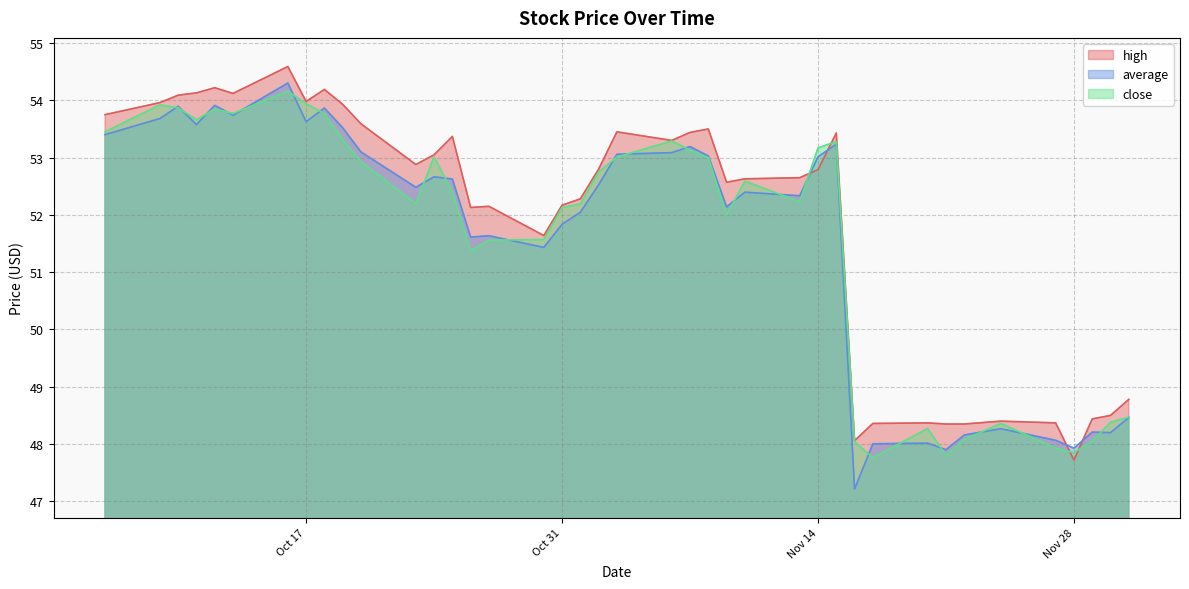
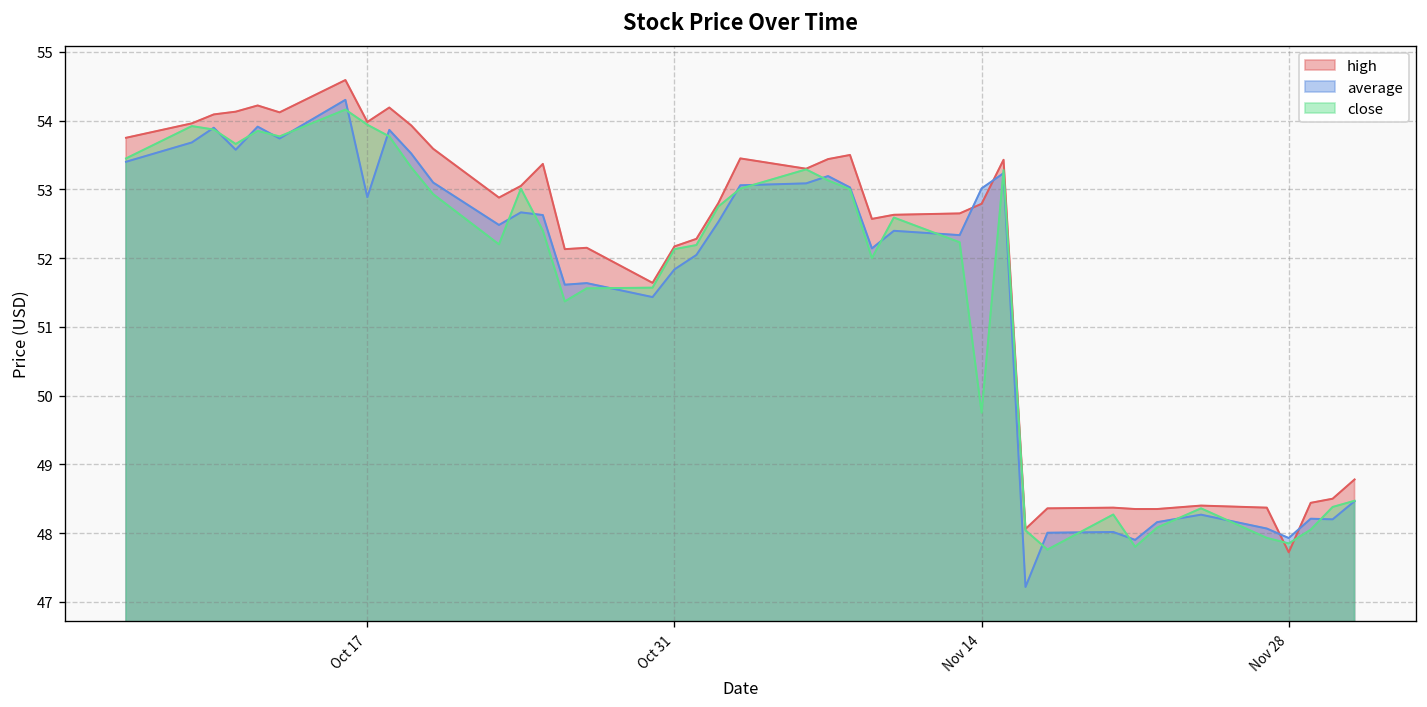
  {
    "high": {
      "Nov 14": 52.8,
      "Nov 28": 47.7
    },
    "average": {
-     "Oct 17": 53.6,
+     "Oct 17": 52.9,
      "Oct 31": 51.8,
      "Nov 14": 53.0,
      "Nov 28": 47.9
    },
    "close": {
-     "Nov 14": 53.2,
+     "Nov 14": 49.8,
      "Nov 28": 47.9
    }
  }
